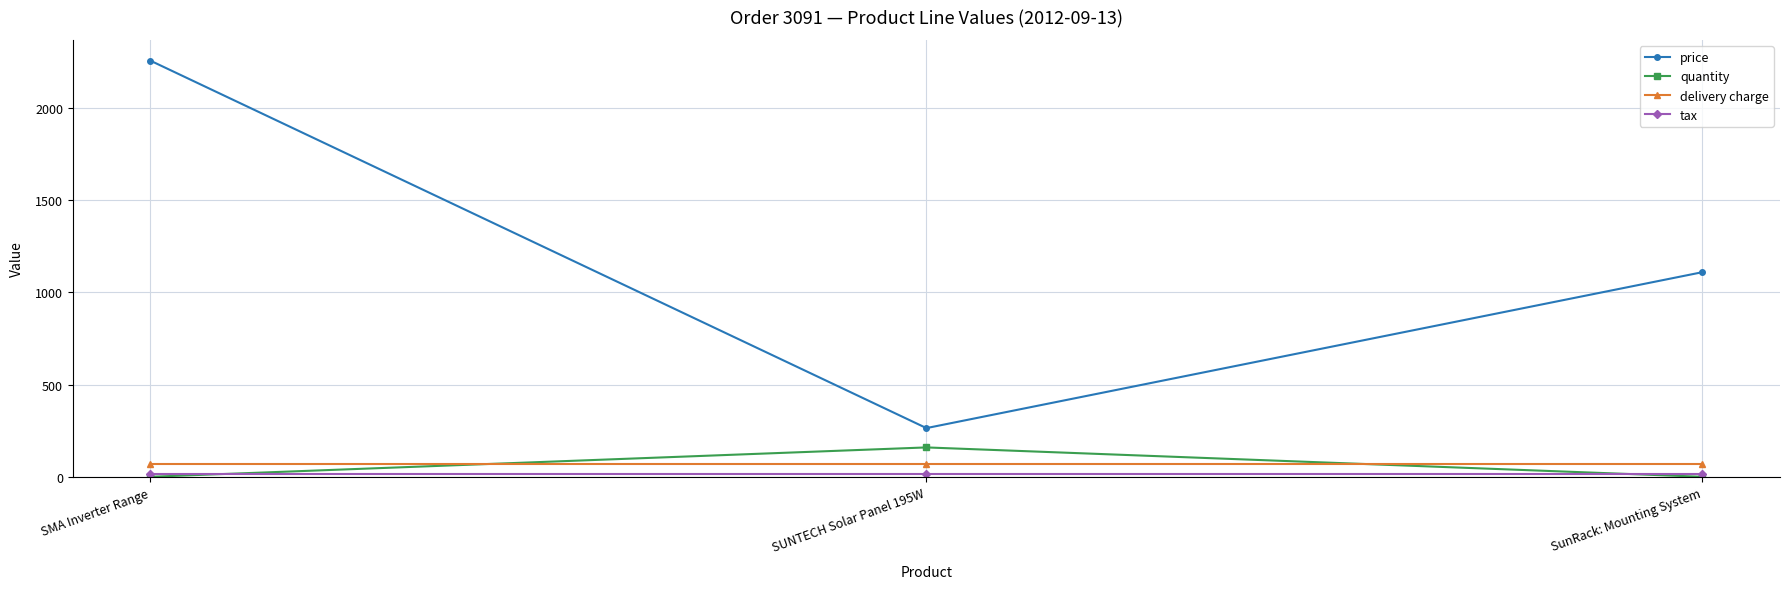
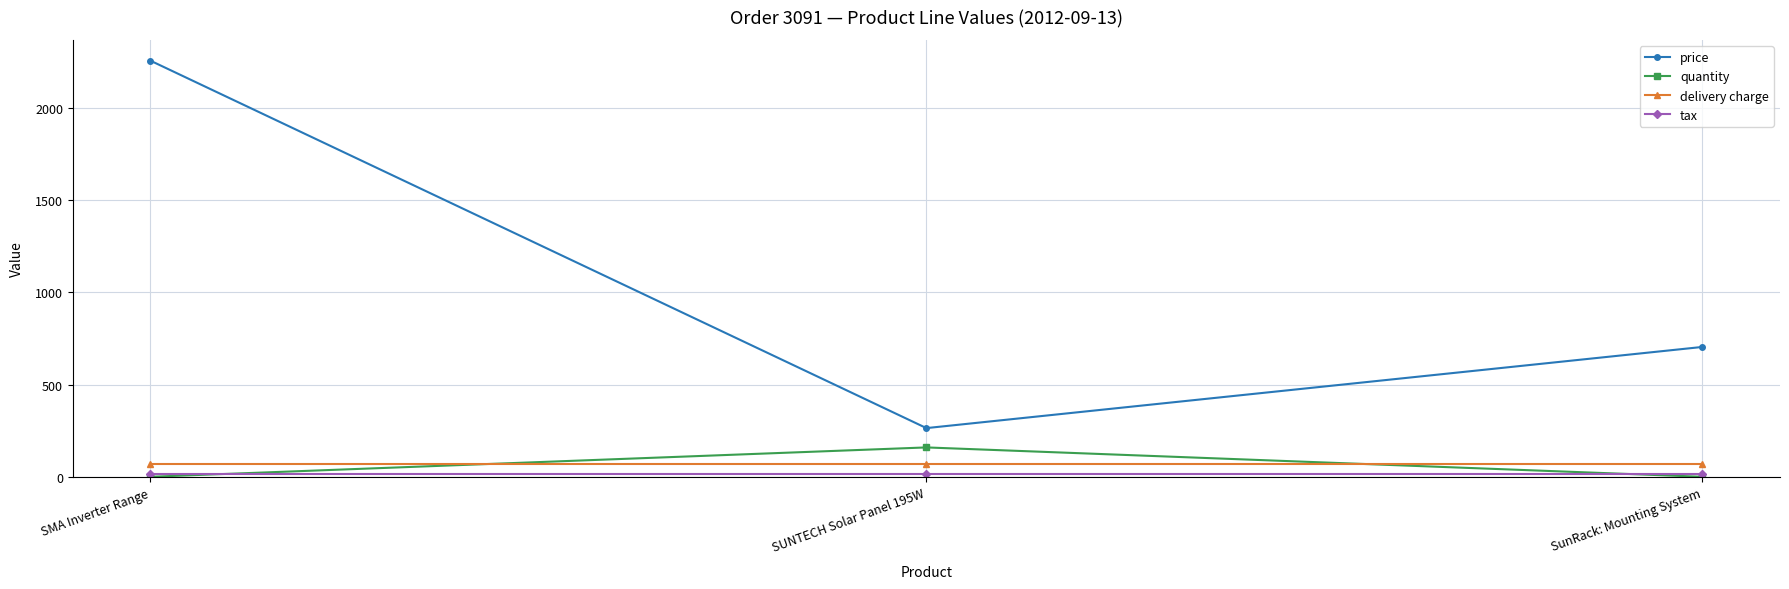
  {
    "price": {
      "SMA Inverter Range": 2250,
      "SUNTECH Solar Panel 195W": 260,
-     "SunRack: Mounting System": 1110
+     "SunRack: Mounting System": 700
    },
    "quantity": {
      "SMA Inverter Range": 0,
      "SUNTECH Solar Panel 195W": 160,
      "SunRack: Mounting System": 0
    },
    "delivery charge": {
      "SMA Inverter Range": 70,
      "SUNTECH Solar Panel 195W": 70,
      "SunRack: Mounting System": 70
    },
    "tax": {
      "SMA Inverter Range": 20,
      "SUNTECH Solar Panel 195W": 20,
      "SunRack: Mounting System": 20
    }
  }
